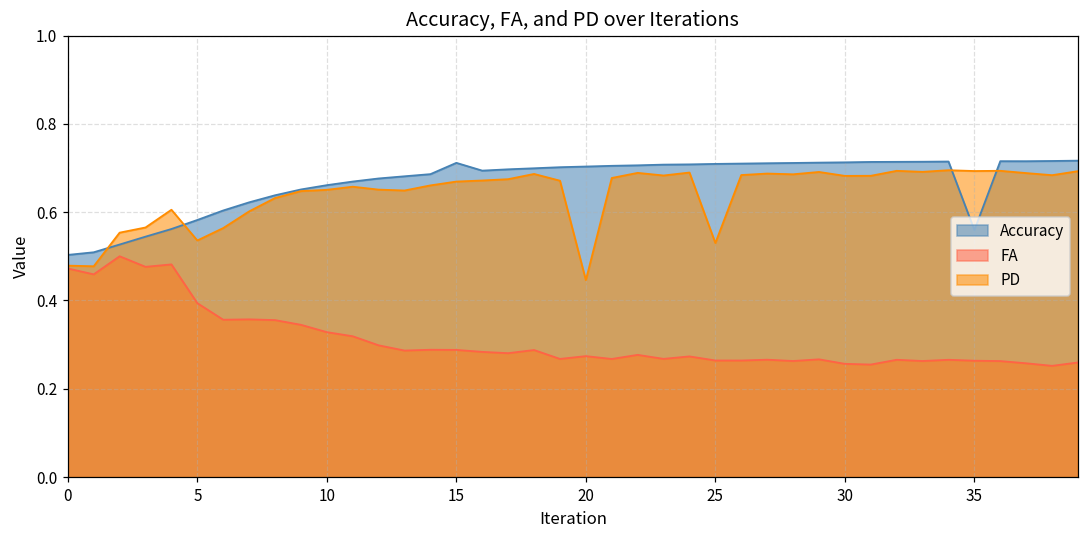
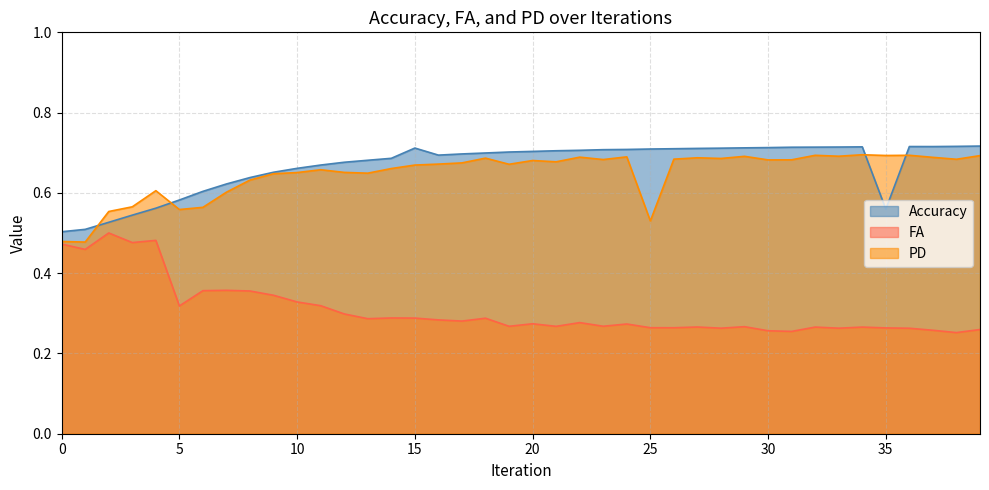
  {
    "Accuracy": {
      "0": 0.50,
      "5": 0.58,
      "10": 0.66,
      "15": 0.71,
      "20": 0.70,
      "25": 0.71,
      "30": 0.71
    },
    "FA": {
      "0": 0.47,
-     "5": 0.39,
+     "5": 0.32,
      "10": 0.33,
      "15": 0.29,
      "20": 0.27,
      "25": 0.26,
      "30": 0.26,
      "35": 0.26
    },
    "PD": {
      "0": 0.48,
-     "5": 0.54,
+     "5": 0.56,
      "10": 0.65,
      "15": 0.67,
-     "20": 0.45,
+     "20": 0.68,
      "25": 0.53,
      "30": 0.68,
      "35": 0.69
    }
  }
